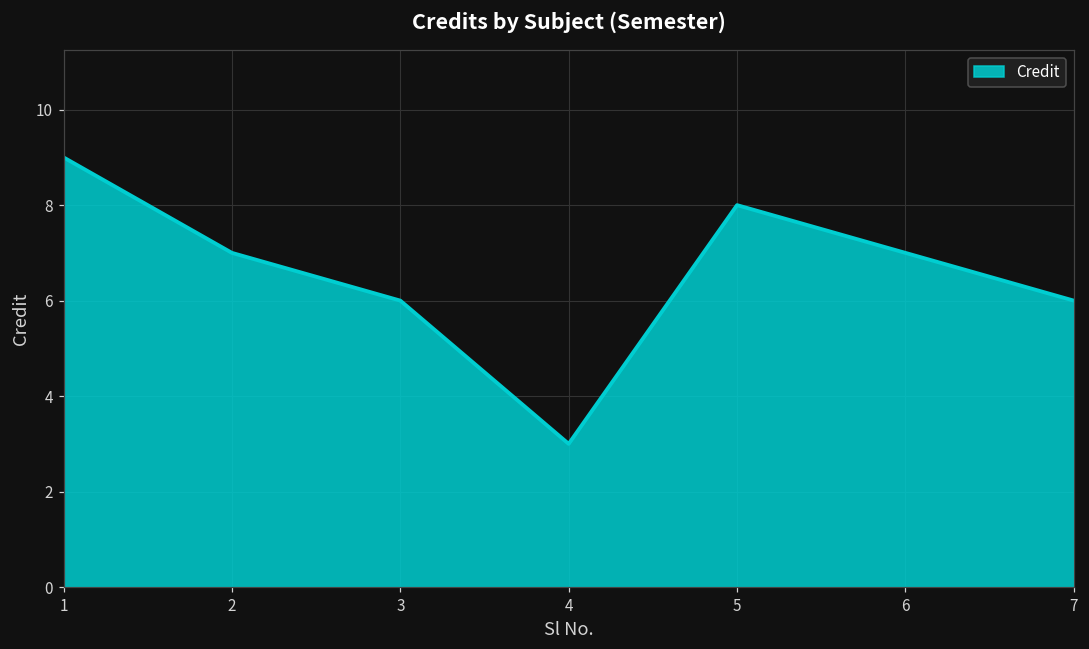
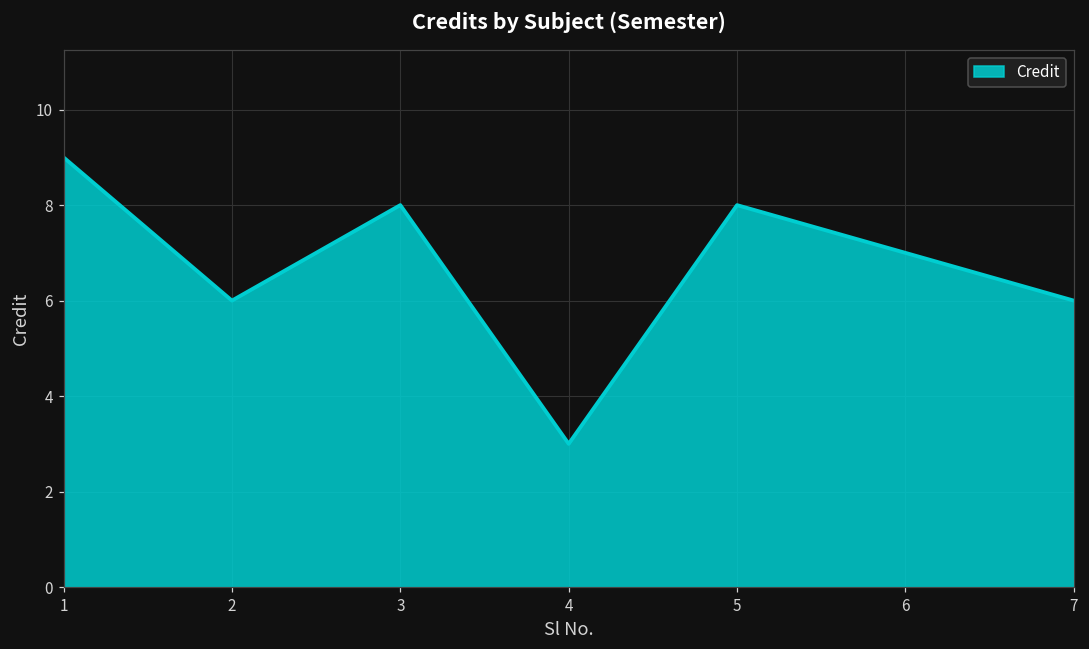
  {
    "1": 9,
-   "2": 7,
-   "3": 6,
+   "2": 6,
+   "3": 8,
    "4": 3,
    "5": 8,
    "6": 7,
    "7": 6
  }
